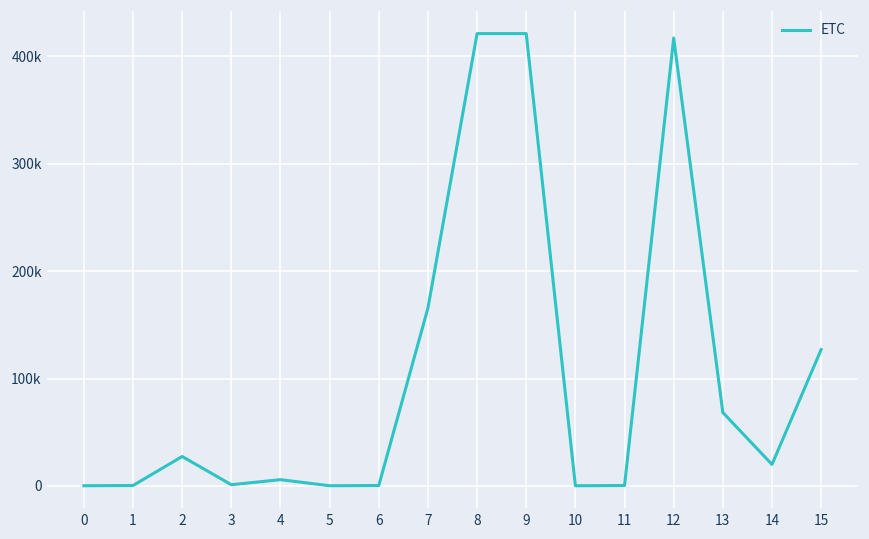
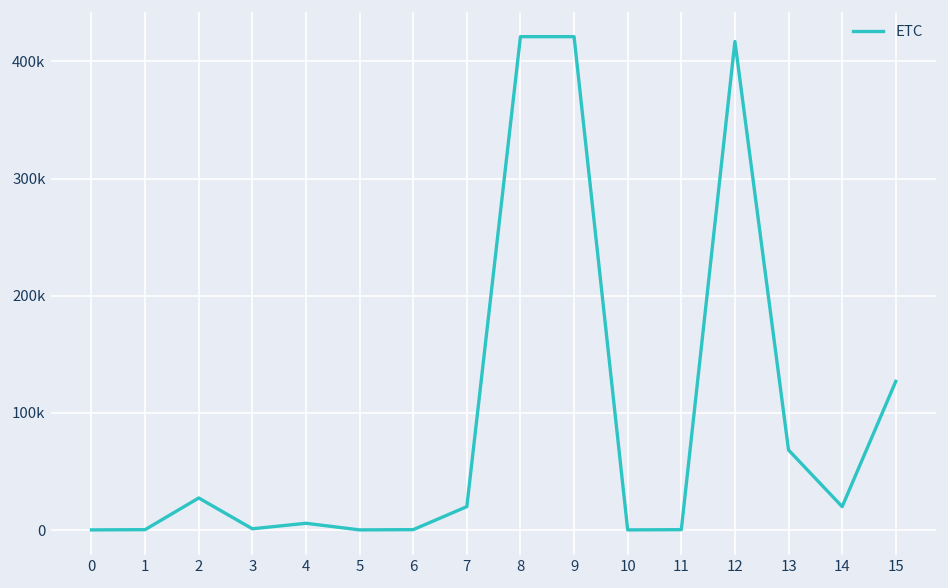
  {
    "0": 0,
    "1": 0,
    "2": 30000,
    "3": 0,
    "4": 10000,
    "5": 0,
    "6": 0,
-   "7": 170000,
+   "7": 20000,
    "8": 420000,
    "9": 420000,
    "10": 0,
    "11": 0,
    "12": 420000,
    "13": 70000,
    "14": 20000,
    "15": 130000
  }
